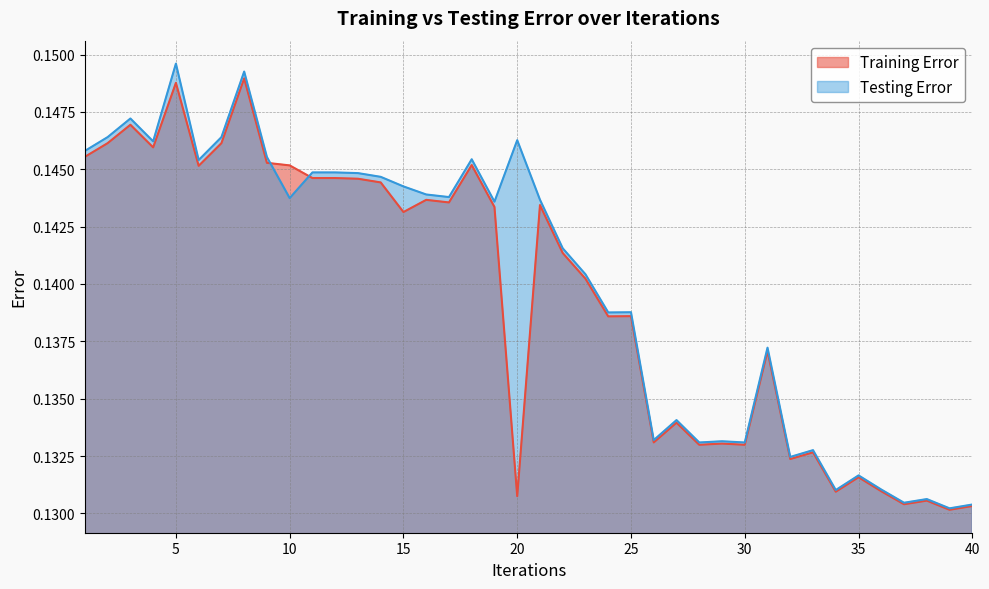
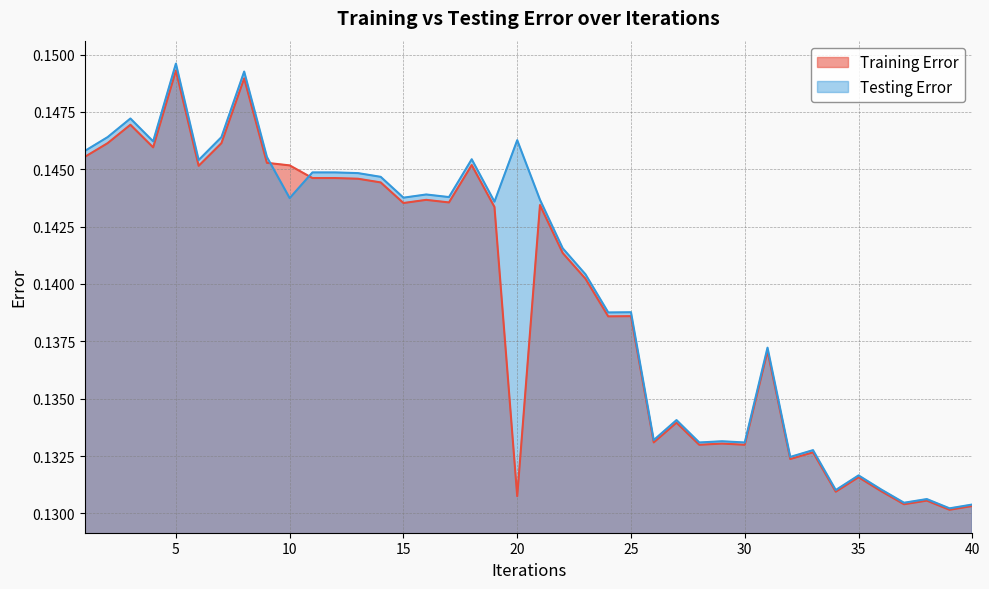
  {
    "Training Error": {
-     "5": 0.1488,
+     "5": 0.1493,
      "10": 0.1452,
-     "15": 0.1431,
+     "15": 0.1435,
      "20": 0.1308,
      "25": 0.1386
    },
    "Testing Error": {
      "5": 0.1496,
      "10": 0.1437,
-     "15": 0.1443,
+     "15": 0.1438,
      "20": 0.1463,
      "25": 0.1388
    }
  }
